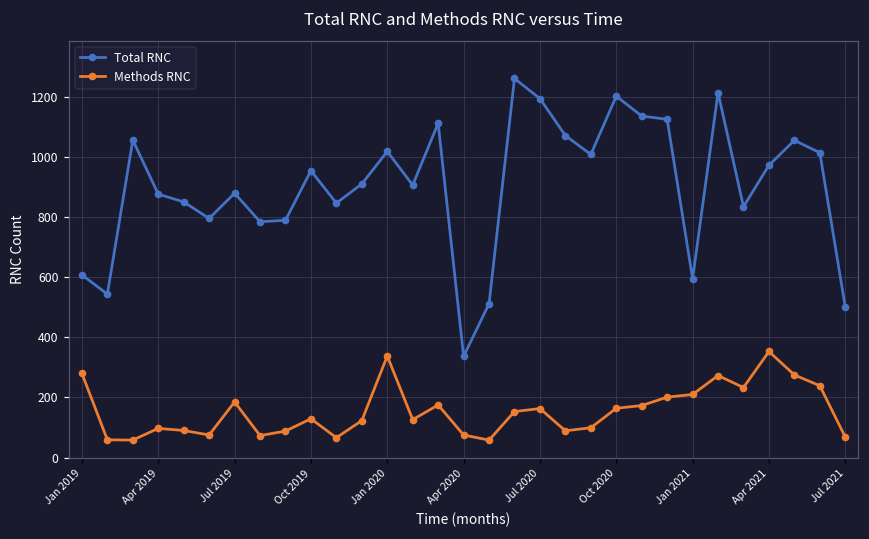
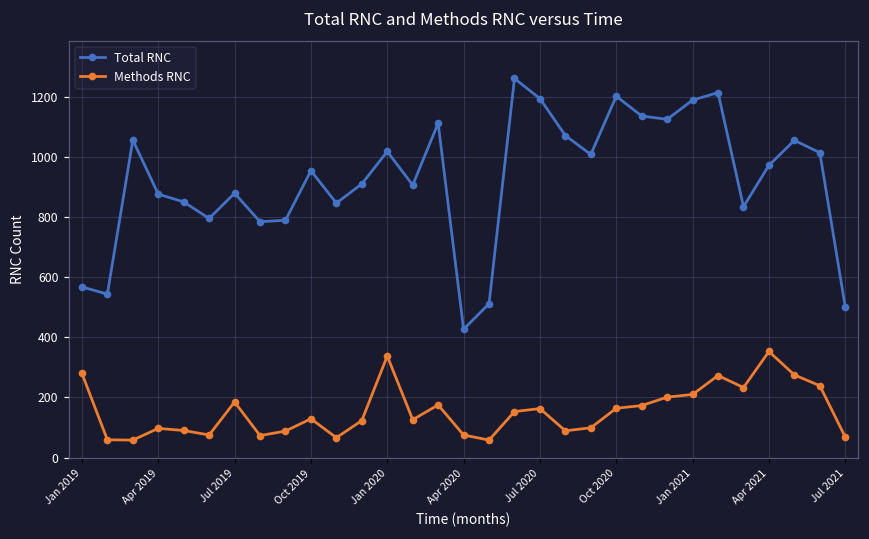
  {
    "Total RNC": {
-     "Jan 2019": 610,
+     "Jan 2019": 570,
      "Apr 2019": 880,
      "Jul 2019": 880,
      "Oct 2019": 960,
      "Jan 2020": 1020,
-     "Apr 2020": 340,
+     "Apr 2020": 430,
      "Jul 2020": 1200,
      "Oct 2020": 1200,
-     "Jan 2021": 600,
+     "Jan 2021": 1190,
      "Apr 2021": 970,
      "Jul 2021": 500
    },
    "Methods RNC": {
      "Jan 2019": 280,
      "Apr 2019": 100,
      "Jul 2019": 190,
      "Oct 2019": 130,
      "Jan 2020": 340,
      "Apr 2020": 80,
      "Jul 2020": 160,
      "Oct 2020": 160,
      "Jan 2021": 210,
      "Apr 2021": 350,
      "Jul 2021": 70
    }
  }
